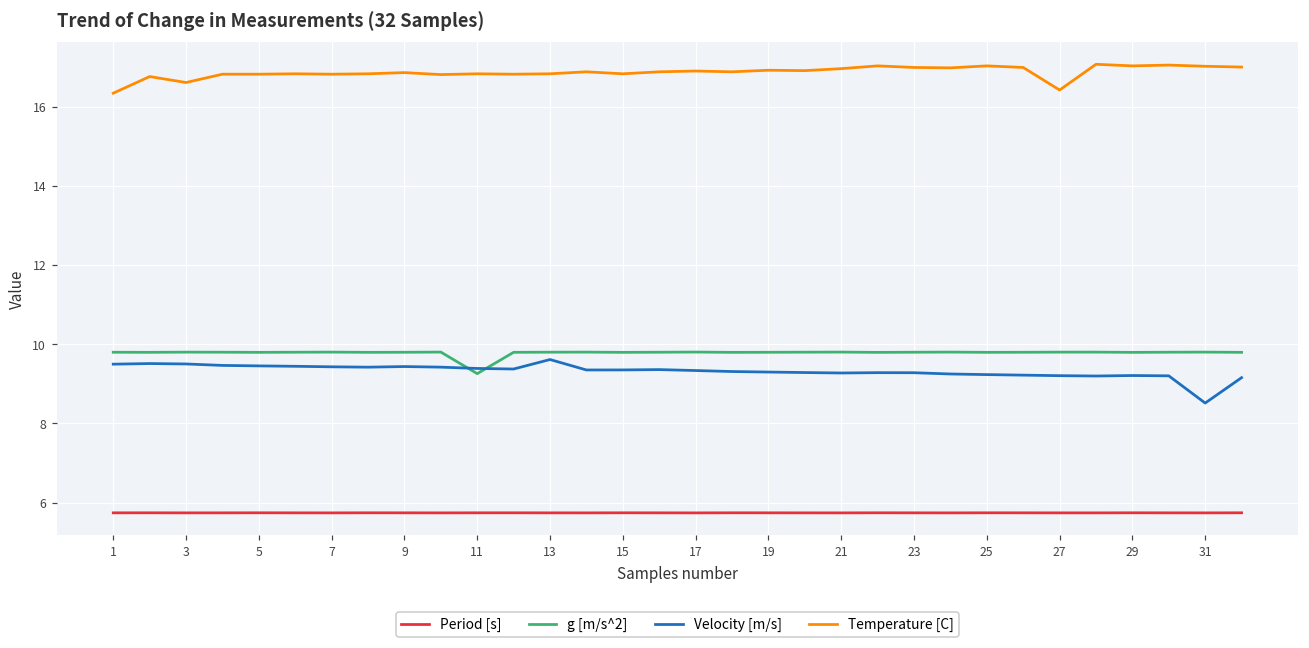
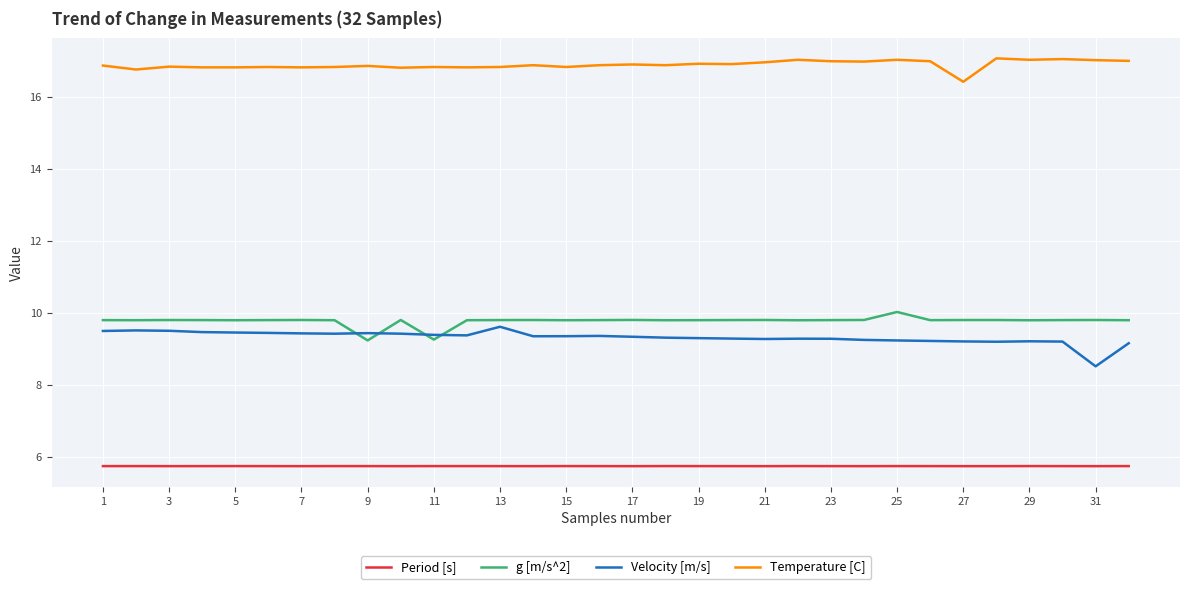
  {
    "Period [s]": {
      "1": 5.7,
      "3": 5.7,
      "5": 5.7,
      "7": 5.7,
      "9": 5.7,
      "11": 5.7,
      "13": 5.7,
      "15": 5.7,
      "17": 5.7,
      "19": 5.7,
      "21": 5.7,
      "23": 5.7,
      "25": 5.7,
      "27": 5.7,
      "29": 5.7,
      "31": 5.7
    },
    "g [m/s^2]": {
      "1": 9.8,
      "3": 9.8,
      "5": 9.8,
      "7": 9.8,
-     "9": 9.8,
+     "9": 9.2,
      "11": 9.3,
      "13": 9.8,
      "15": 9.8,
      "17": 9.8,
      "19": 9.8,
      "21": 9.8,
      "23": 9.8,
-     "25": 9.8,
+     "25": 10.0,
      "27": 9.8,
      "29": 9.8,
      "31": 9.8
    },
    "Velocity [m/s]": {
      "1": 9.5,
      "3": 9.5,
      "5": 9.5,
      "7": 9.4,
      "9": 9.4,
      "11": 9.4,
      "13": 9.6,
      "15": 9.4,
      "17": 9.3,
      "19": 9.3,
      "21": 9.3,
      "23": 9.3,
      "25": 9.2,
      "27": 9.2,
      "29": 9.2,
      "31": 8.5
    },
    "Temperature [C]": {
-     "1": 16.3,
-     "3": 16.6,
+     "1": 16.9,
+     "3": 16.8,
      "5": 16.8,
      "7": 16.8,
      "9": 16.9,
      "11": 16.8,
      "13": 16.8,
      "15": 16.8,
      "17": 16.9,
      "19": 16.9,
      "21": 17.0,
      "23": 17.0,
      "25": 17.0,
      "27": 16.4,
      "29": 17.0,
      "31": 17.0
    }
  }
